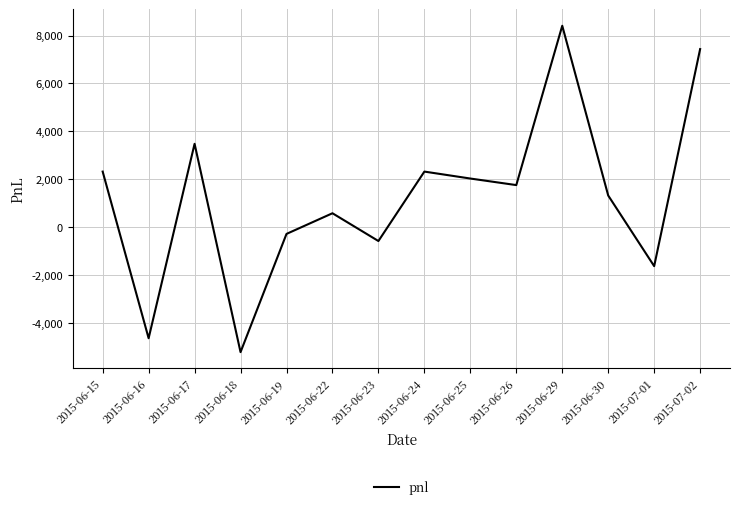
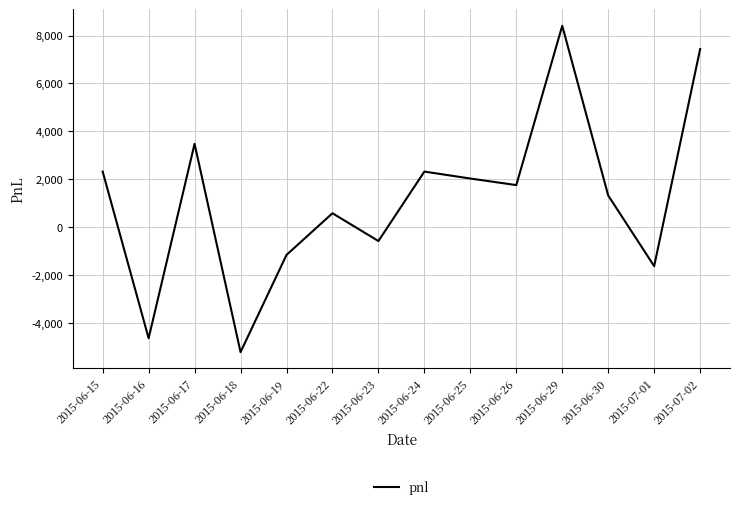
  {
    "2015-06-15": "2,300",
    "2015-06-16": "-4,600",
    "2015-06-17": "3,500",
    "2015-06-18": "-5,200",
-   "2015-06-19": "-300",
+   "2015-06-19": "-1,200",
    "2015-06-22": "600",
    "2015-06-23": "-600",
    "2015-06-24": "2,300",
    "2015-06-25": "2,000",
    "2015-06-26": "1,800",
    "2015-06-29": "8,400",
    "2015-06-30": "1,300",
    "2015-07-01": "-1,600",
    "2015-07-02": "7,400"
  }
